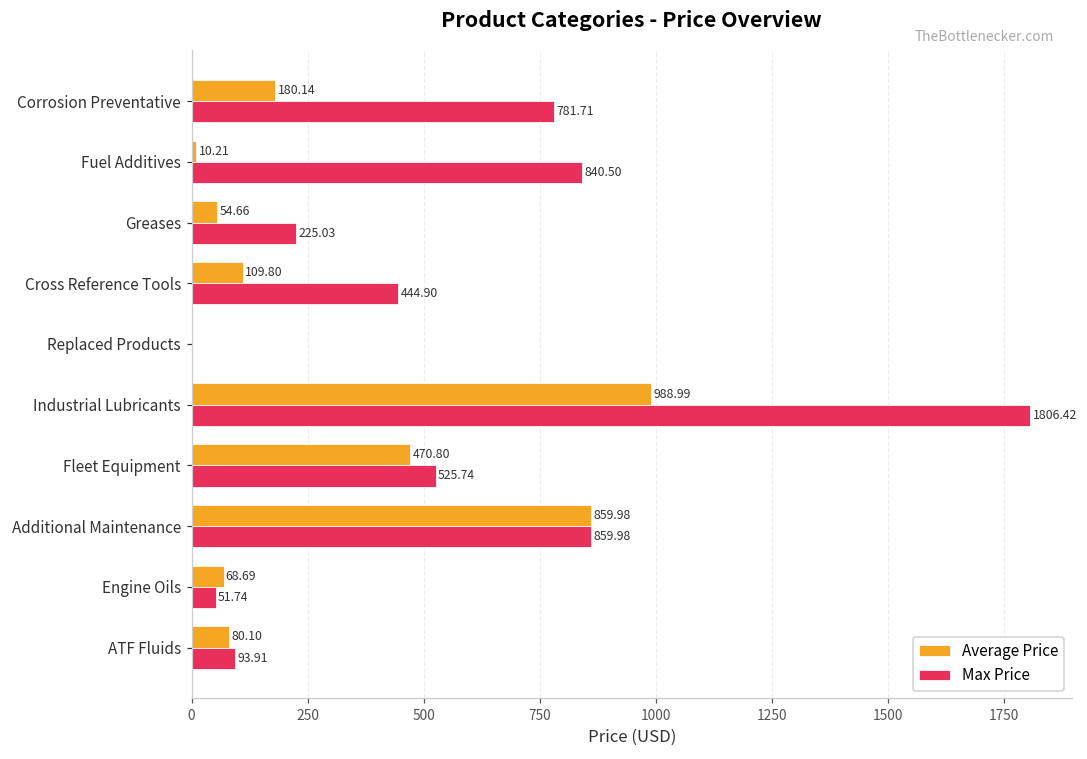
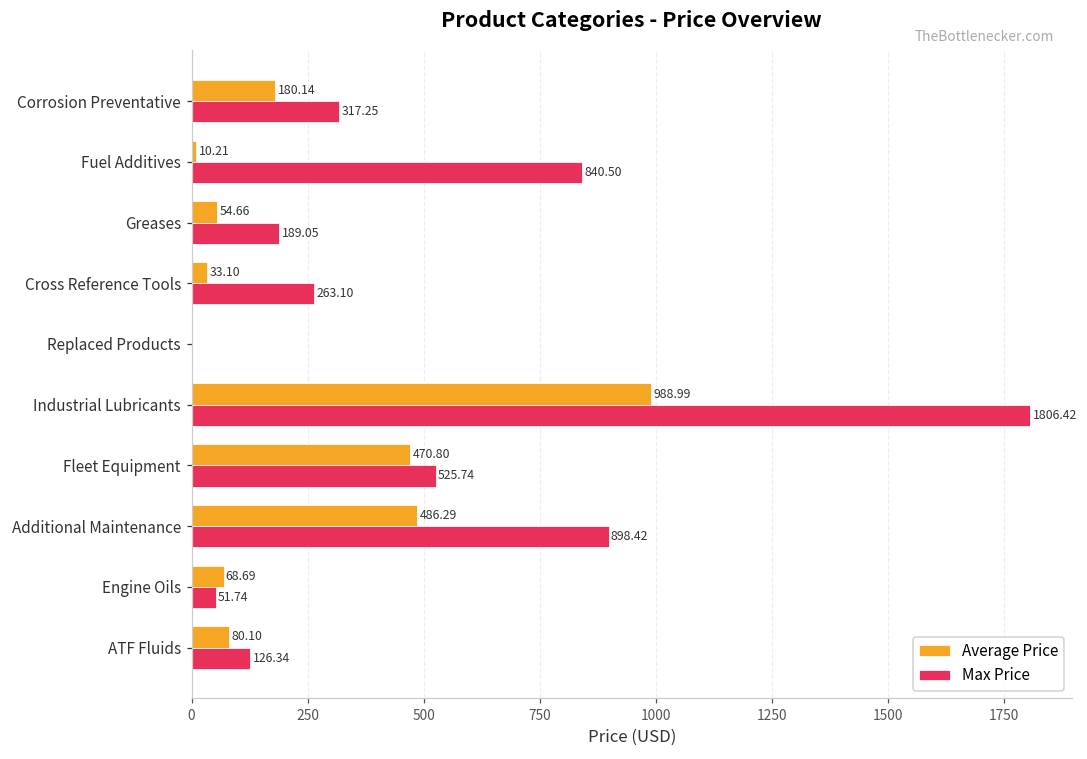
  {
    "Average Price": {
      "Corrosion Preventative": 180.14,
      "Fuel Additives": 10.21,
      "Greases": 54.66,
-     "Cross Reference Tools": 109.80,
+     "Cross Reference Tools": 33.10,
      "Industrial Lubricants": 988.99,
      "Fleet Equipment": 470.80,
-     "Additional Maintenance": 859.98,
+     "Additional Maintenance": 486.29,
      "Engine Oils": 68.69,
      "ATF Fluids": 80.10
    },
    "Max Price": {
-     "Corrosion Preventative": 781.71,
+     "Corrosion Preventative": 317.25,
      "Fuel Additives": 840.50,
-     "Greases": 225.03,
-     "Cross Reference Tools": 444.90,
+     "Greases": 189.05,
+     "Cross Reference Tools": 263.10,
      "Industrial Lubricants": 1806.42,
      "Fleet Equipment": 525.74,
-     "Additional Maintenance": 859.98,
+     "Additional Maintenance": 898.42,
      "Engine Oils": 51.74,
-     "ATF Fluids": 93.91
+     "ATF Fluids": 126.34
    }
  }
